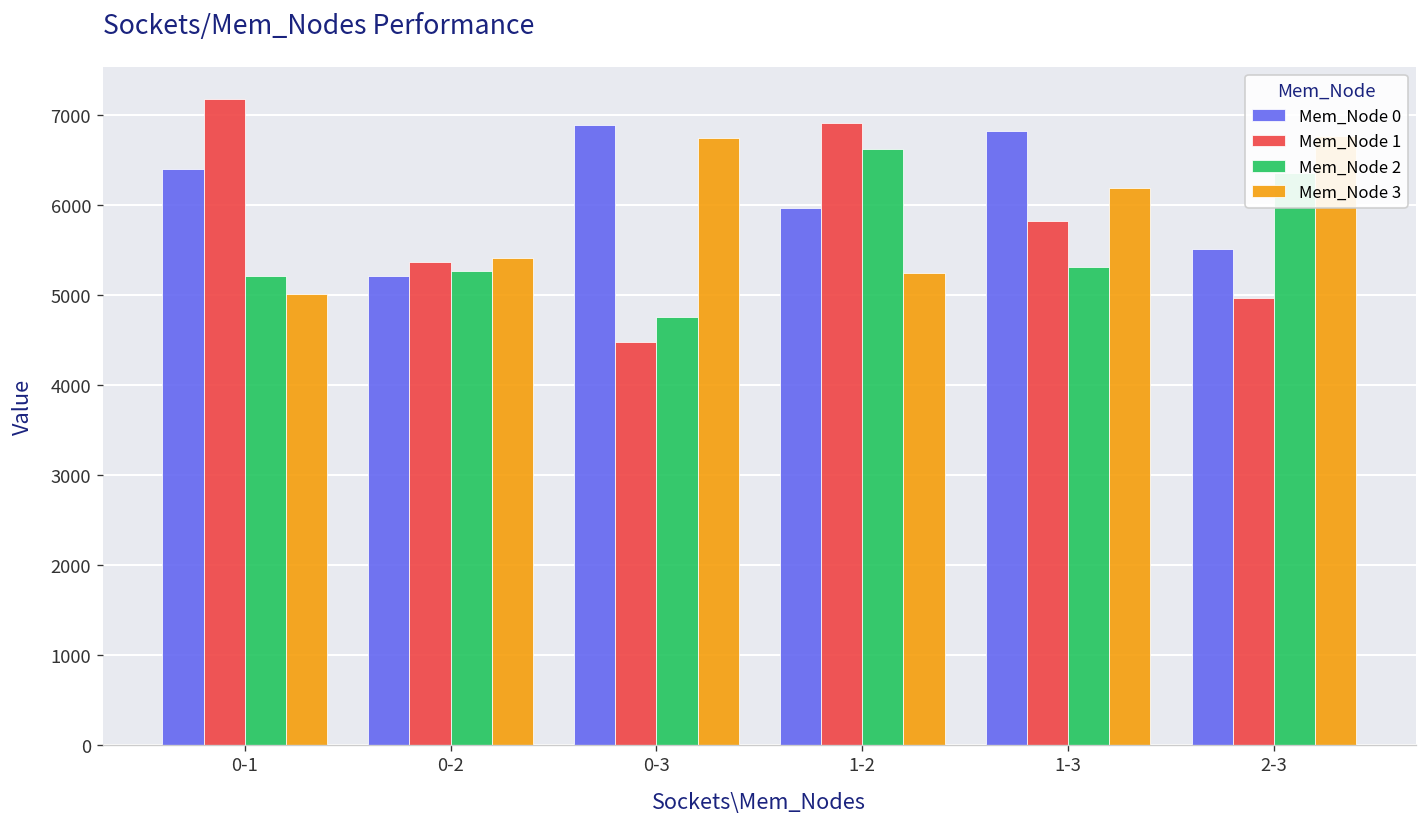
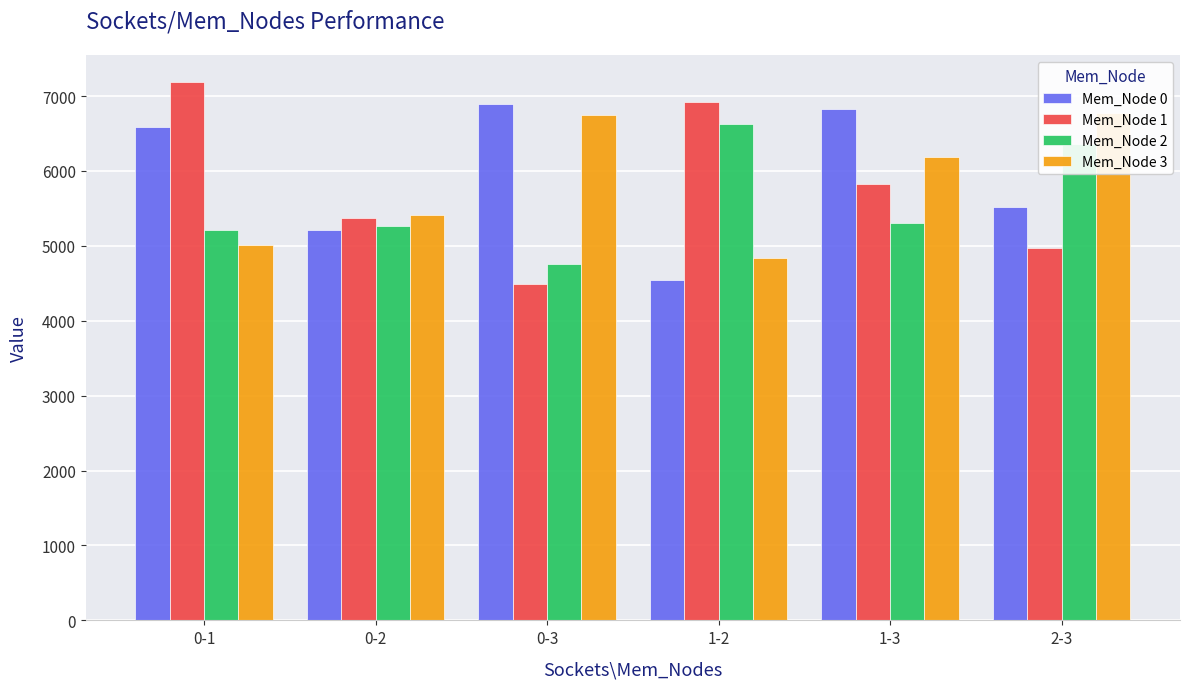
  {
    "Mem_Node 0": {
-     "0-1": 6400,
+     "0-1": 6600,
      "0-2": 5200,
      "0-3": 6900,
-     "1-2": 6000,
+     "1-2": 4500,
      "1-3": 6800,
      "2-3": 5500
    },
    "Mem_Node 1": {
      "0-1": 7200,
      "0-2": 5400,
      "0-3": 4500,
      "1-2": 6900,
      "1-3": 5800,
      "2-3": 5000
    },
    "Mem_Node 2": {
      "0-1": 5200,
      "0-2": 5300,
      "0-3": 4800,
      "1-2": 6600,
      "1-3": 5300
    },
    "Mem_Node 3": {
      "0-1": 5000,
      "0-2": 5400,
      "0-3": 6700,
-     "1-2": 5300,
+     "1-2": 4800,
      "1-3": 6200
    }
  }
